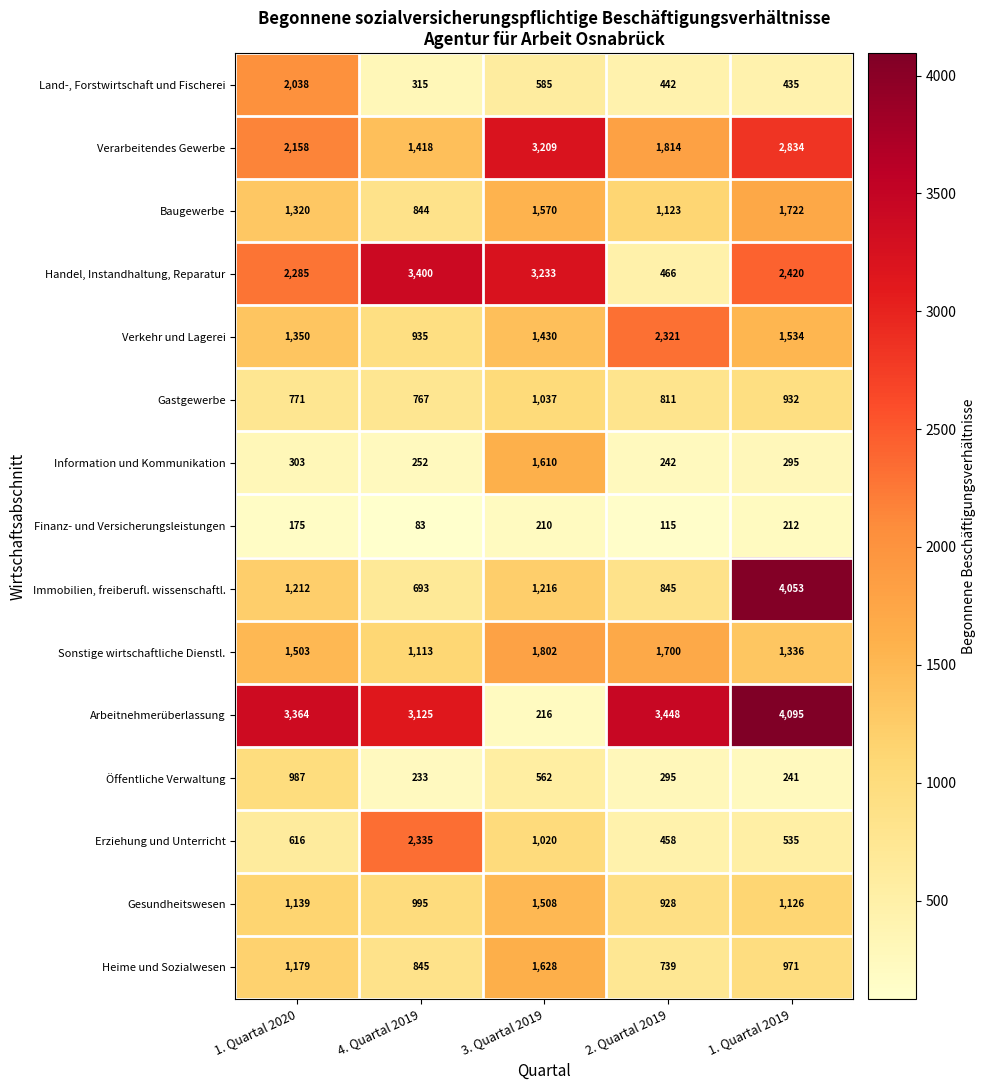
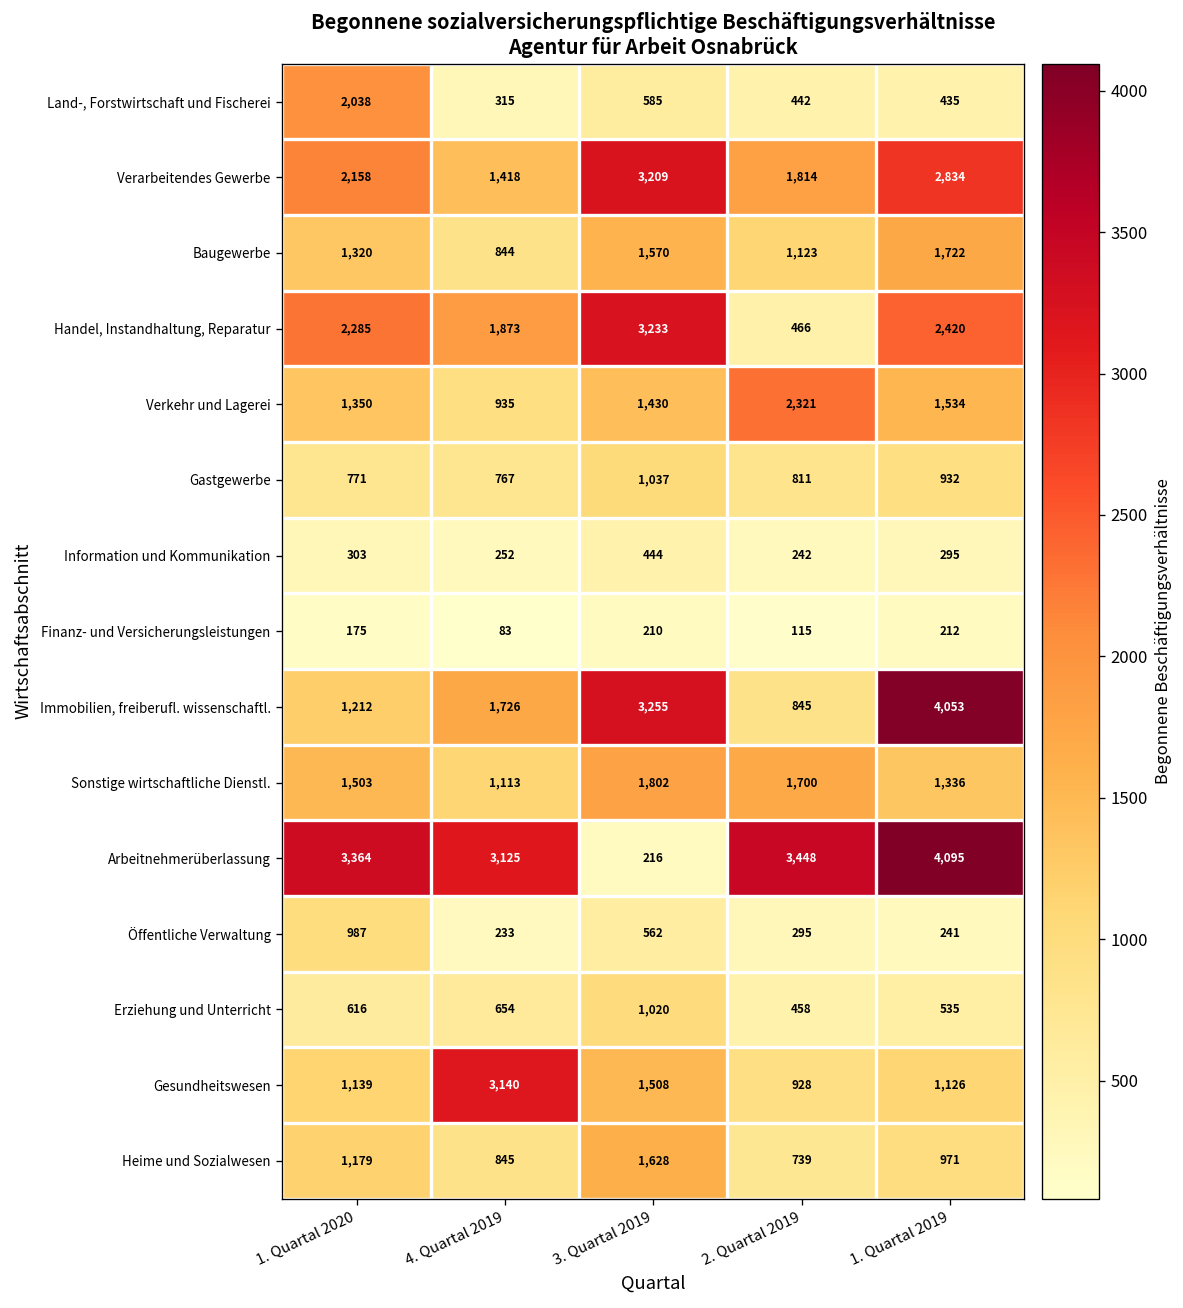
  {
    "Land-, Forstwirtschaft und Fischerei": {
      "1. Quartal 2020": "2,038",
      "4. Quartal 2019": "315",
      "3. Quartal 2019": "585",
      "2. Quartal 2019": "442",
      "1. Quartal 2019": "435"
    },
    "Verarbeitendes Gewerbe": {
      "1. Quartal 2020": "2,158",
      "4. Quartal 2019": "1,418",
      "3. Quartal 2019": "3,209",
      "2. Quartal 2019": "1,814",
      "1. Quartal 2019": "2,834"
    },
    "Baugewerbe": {
      "1. Quartal 2020": "1,320",
      "4. Quartal 2019": "844",
      "3. Quartal 2019": "1,570",
      "2. Quartal 2019": "1,123",
      "1. Quartal 2019": "1,722"
    },
    "Handel, Instandhaltung, Reparatur": {
      "1. Quartal 2020": "2,285",
-     "4. Quartal 2019": "3,400",
+     "4. Quartal 2019": "1,873",
      "3. Quartal 2019": "3,233",
      "2. Quartal 2019": "466",
      "1. Quartal 2019": "2,420"
    },
    "Verkehr und Lagerei": {
      "1. Quartal 2020": "1,350",
      "4. Quartal 2019": "935",
      "3. Quartal 2019": "1,430",
      "2. Quartal 2019": "2,321",
      "1. Quartal 2019": "1,534"
    },
    "Gastgewerbe": {
      "1. Quartal 2020": "771",
      "4. Quartal 2019": "767",
      "3. Quartal 2019": "1,037",
      "2. Quartal 2019": "811",
      "1. Quartal 2019": "932"
    },
    "Information und Kommunikation": {
      "1. Quartal 2020": "303",
      "4. Quartal 2019": "252",
-     "3. Quartal 2019": "1,610",
+     "3. Quartal 2019": "444",
      "2. Quartal 2019": "242",
      "1. Quartal 2019": "295"
    },
    "Finanz- und Versicherungsleistungen": {
      "1. Quartal 2020": "175",
      "4. Quartal 2019": "83",
      "3. Quartal 2019": "210",
      "2. Quartal 2019": "115",
      "1. Quartal 2019": "212"
    },
    "Immobilien, freiberufl. wissenschaftl.": {
      "1. Quartal 2020": "1,212",
-     "4. Quartal 2019": "693",
-     "3. Quartal 2019": "1,216",
+     "4. Quartal 2019": "1,726",
+     "3. Quartal 2019": "3,255",
      "2. Quartal 2019": "845",
      "1. Quartal 2019": "4,053"
    },
    "Sonstige wirtschaftliche Dienstl.": {
      "1. Quartal 2020": "1,503",
      "4. Quartal 2019": "1,113",
      "3. Quartal 2019": "1,802",
      "2. Quartal 2019": "1,700",
      "1. Quartal 2019": "1,336"
    },
    "Arbeitnehmerüberlassung": {
      "1. Quartal 2020": "3,364",
      "4. Quartal 2019": "3,125",
      "3. Quartal 2019": "216",
      "2. Quartal 2019": "3,448",
      "1. Quartal 2019": "4,095"
    },
    "Öffentliche Verwaltung": {
      "1. Quartal 2020": "987",
      "4. Quartal 2019": "233",
      "3. Quartal 2019": "562",
      "2. Quartal 2019": "295",
      "1. Quartal 2019": "241"
    },
    "Erziehung und Unterricht": {
      "1. Quartal 2020": "616",
-     "4. Quartal 2019": "2,335",
+     "4. Quartal 2019": "654",
      "3. Quartal 2019": "1,020",
      "2. Quartal 2019": "458",
      "1. Quartal 2019": "535"
    },
    "Gesundheitswesen": {
      "1. Quartal 2020": "1,139",
-     "4. Quartal 2019": "995",
+     "4. Quartal 2019": "3,140",
      "3. Quartal 2019": "1,508",
      "2. Quartal 2019": "928",
      "1. Quartal 2019": "1,126"
    },
    "Heime und Sozialwesen": {
      "1. Quartal 2020": "1,179",
      "4. Quartal 2019": "845",
      "3. Quartal 2019": "1,628",
      "2. Quartal 2019": "739",
      "1. Quartal 2019": "971"
    }
  }
